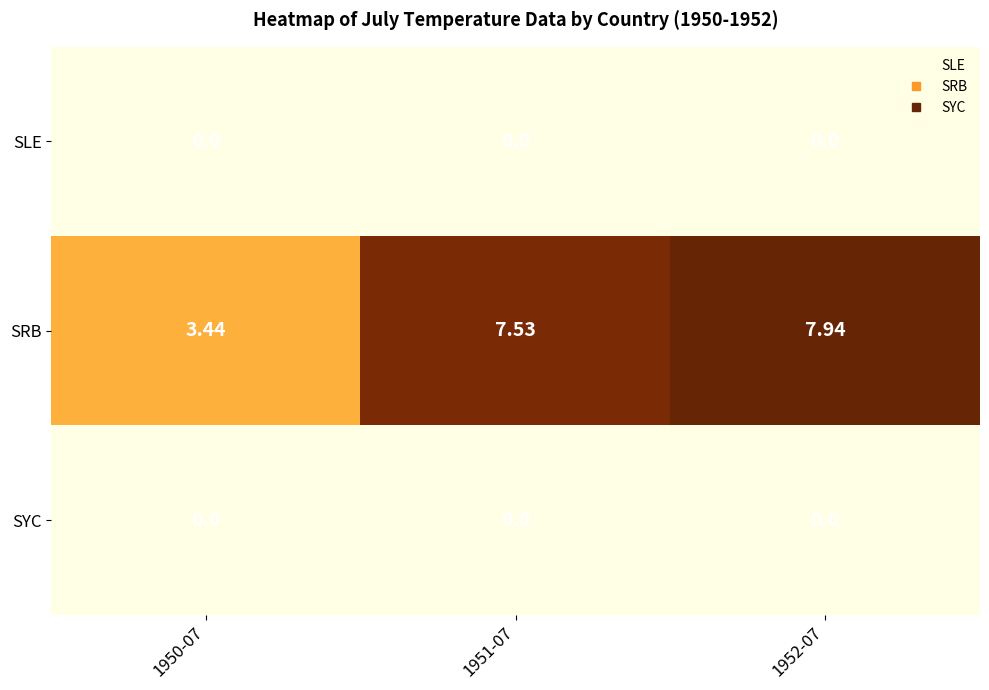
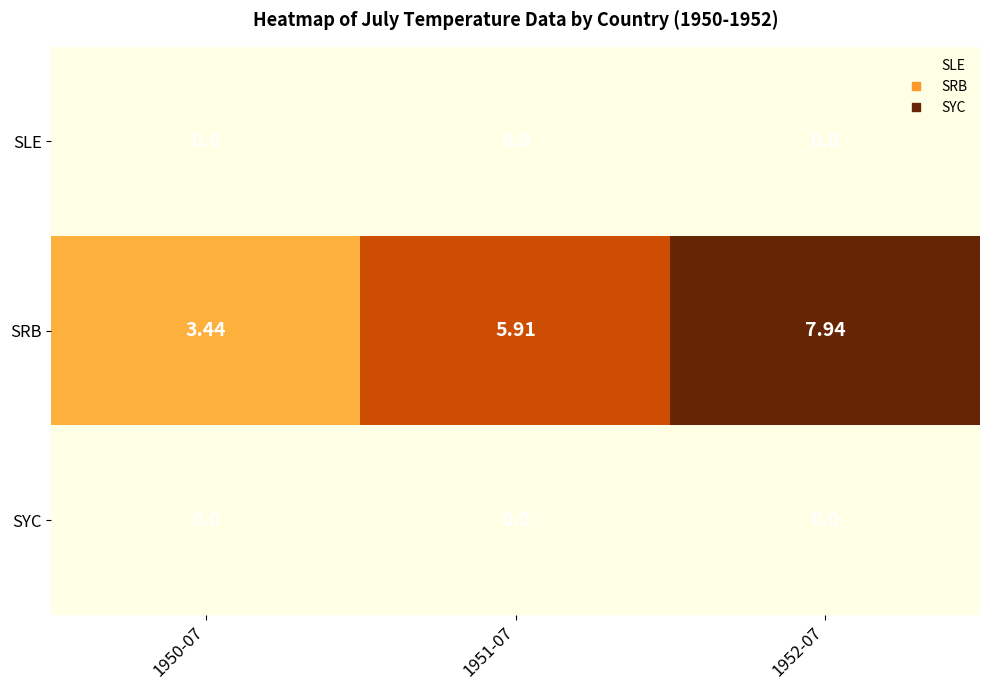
  {
    "SRB": {
      "1950-07": 3.44,
-     "1951-07": 7.53,
+     "1951-07": 5.91,
      "1952-07": 7.94
    }
  }
